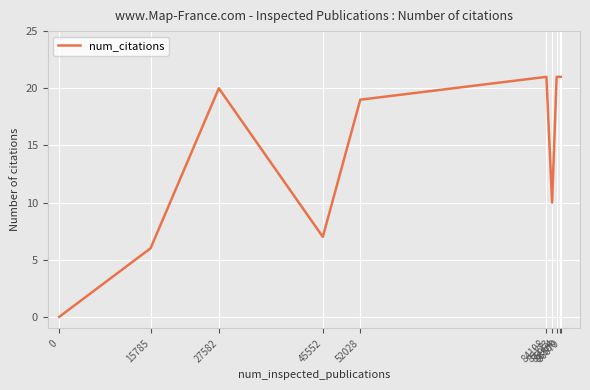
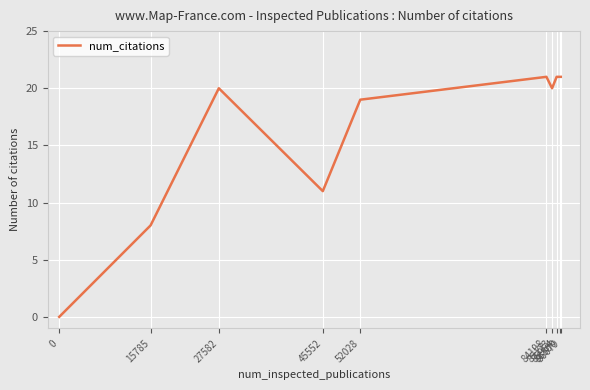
  {
    "0": 0,
-   "15785": 6,
+   "15785": 8,
    "27582": 20,
-   "45552": 7,
+   "45552": 11,
    "52028": 19,
    "84198": 21,
-   "85173": 10,
+   "85173": 20,
    "85964": 21,
    "86500": 21,
    "86679": 21
  }
